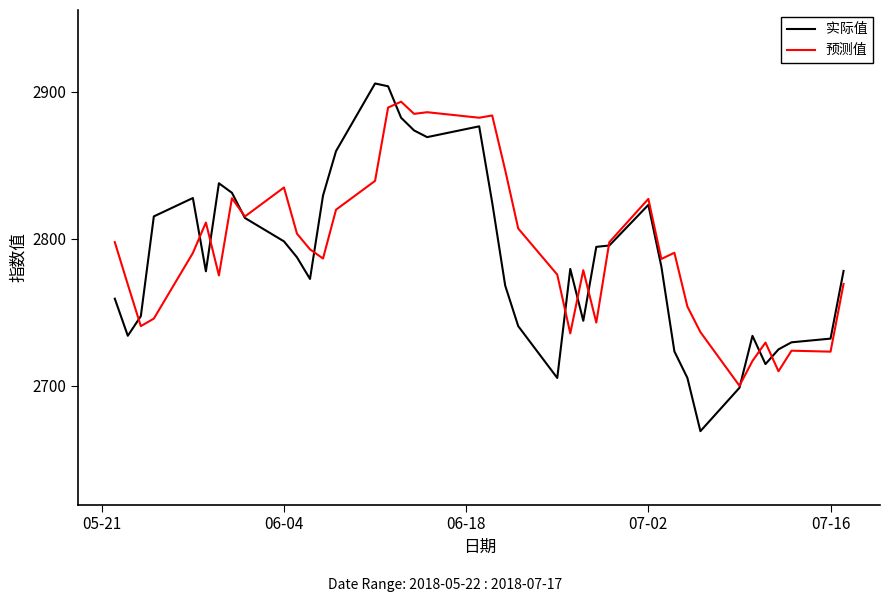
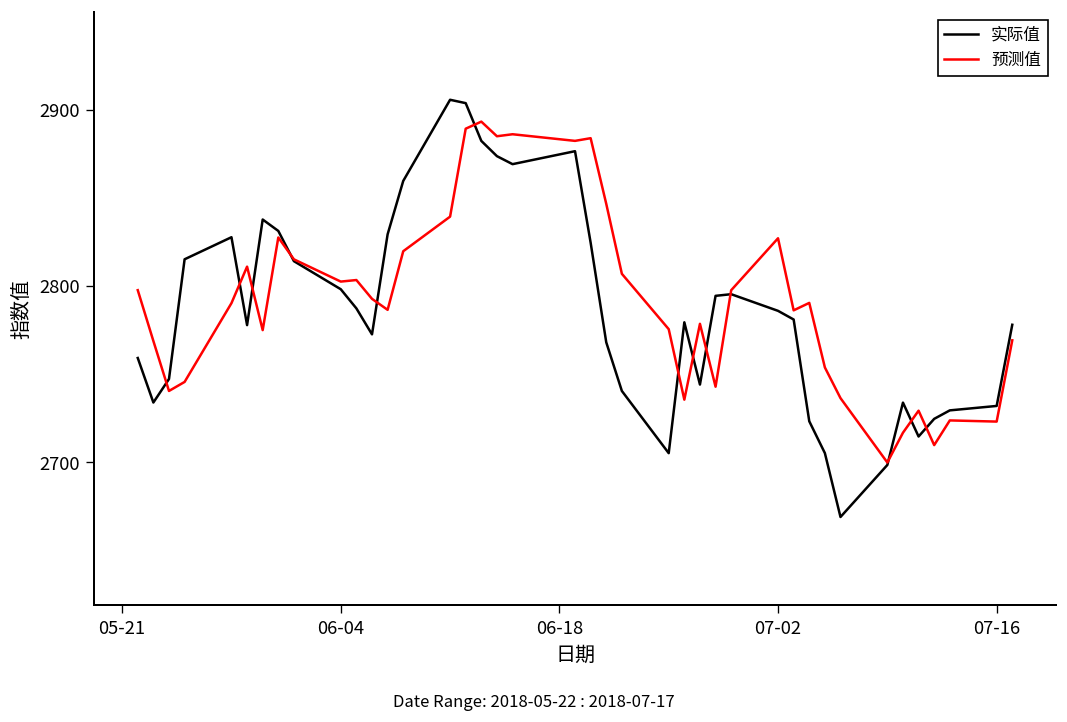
  {
    "实际值": {
      "06-04": 2798,
-     "07-02": 2823,
+     "07-02": 2786,
      "07-16": 2732
    },
    "预测值": {
-     "06-04": 2835,
+     "06-04": 2802,
      "07-02": 2827,
      "07-16": 2723
    }
  }
